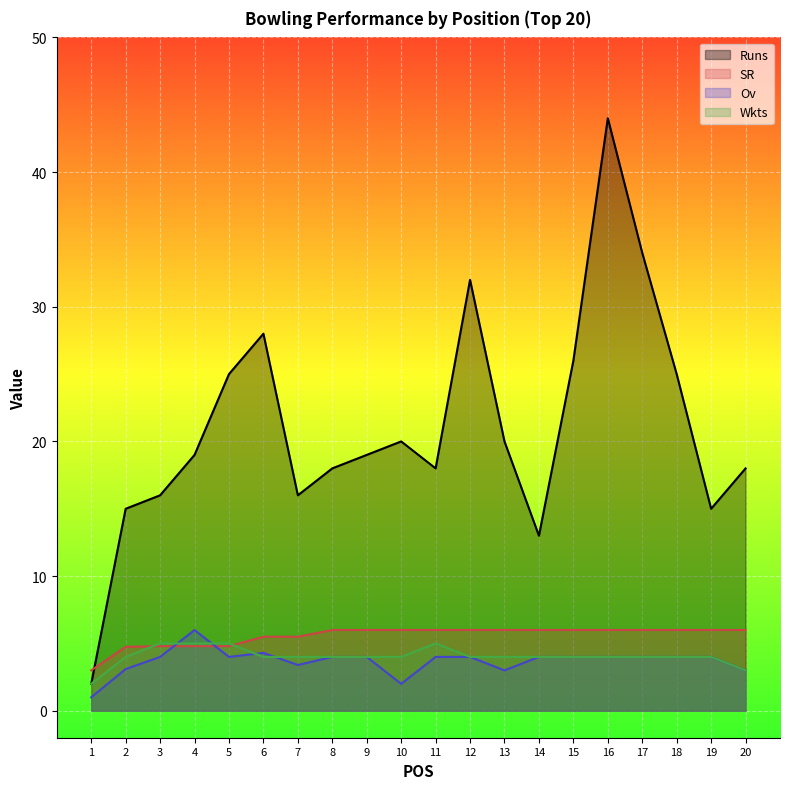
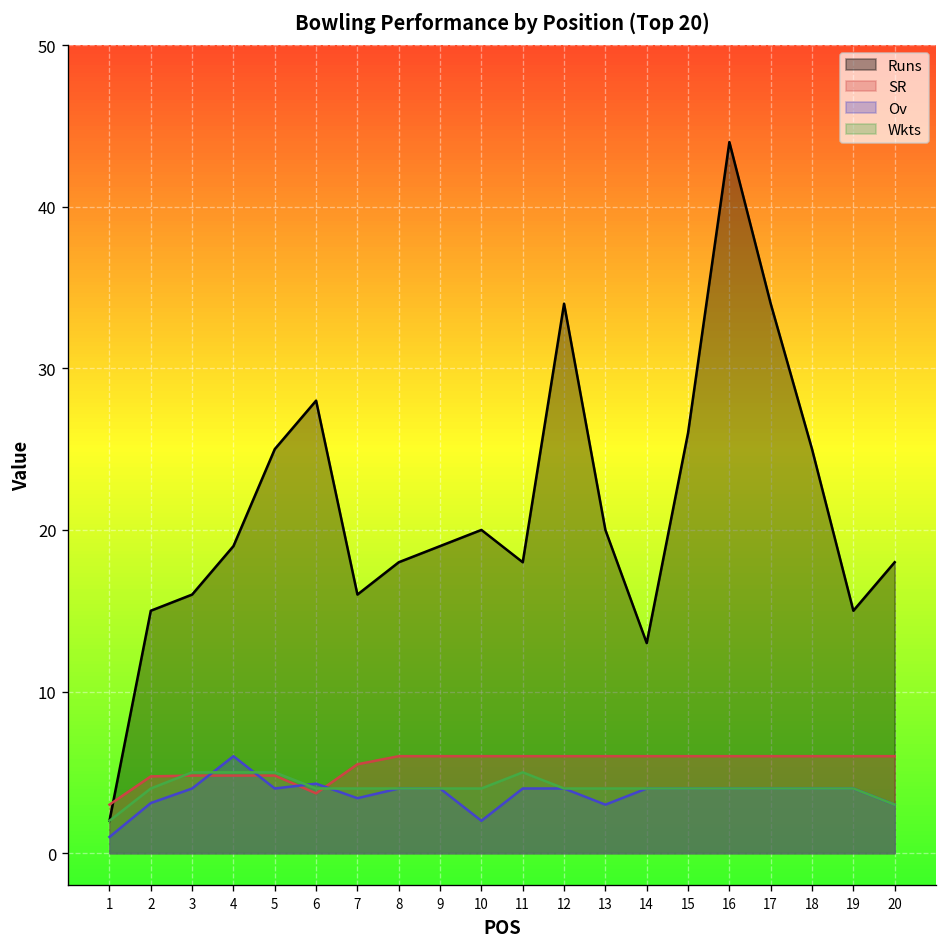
  {
    "Runs": {
      "2": 15,
      "3": 16,
      "4": 19,
      "5": 25,
      "6": 28,
      "7": 16,
      "8": 18,
      "9": 19,
      "10": 20,
      "11": 18,
-     "12": 32,
+     "12": 34,
      "13": 20,
      "14": 13,
      "15": 26,
      "16": 44,
      "17": 34,
      "18": 25,
      "19": 15,
      "20": 18
    },
    "SR": {
      "1": 3.0,
      "2": 4.8,
      "3": 4.8,
      "4": 4.8,
      "5": 4.8,
-     "6": 5.5,
+     "6": 3.7,
      "7": 5.5,
      "8": 6.0,
      "9": 6.0,
      "10": 6.0,
      "11": 6.0,
      "12": 6.0,
      "13": 6.0,
      "14": 6.0,
      "15": 6.0,
      "16": 6.0,
      "17": 6.0,
      "18": 6.0,
      "19": 6.0,
      "20": 6.0
    },
    "Ov": {
      "1": 1.0,
      "2": 3.1,
      "3": 4.0,
      "4": 6.0,
      "5": 4.0,
      "6": 4.3,
      "7": 3.4,
      "10": 2.0,
      "11": 4.0,
      "13": 3.0
    },
    "Wkts": {
      "2": 4.0,
      "3": 5.0,
      "4": 5.0,
      "5": 5.0,
      "6": 4.0,
      "7": 4.0,
      "10": 4.0,
      "11": 5.0,
      "13": 4.0
    }
  }
